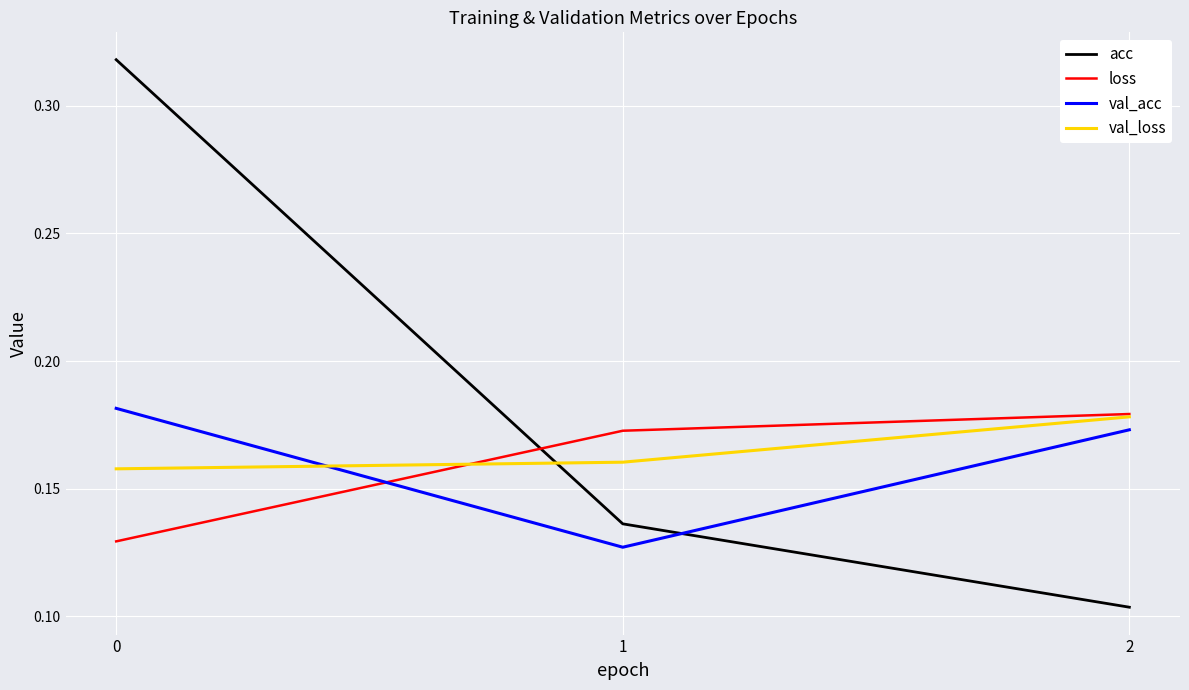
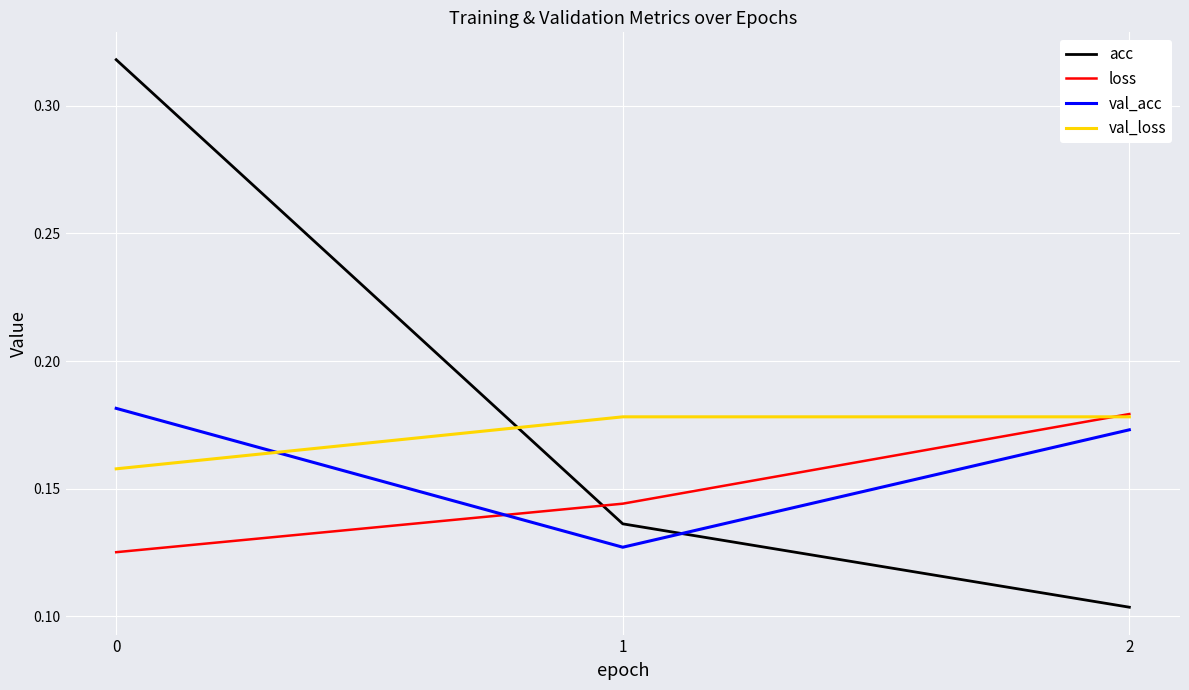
  {
    "acc": {
      "0": 0.318,
      "1": 0.136,
      "2": 0.104
    },
    "loss": {
-     "0": 0.129,
-     "1": 0.173,
+     "0": 0.125,
+     "1": 0.144,
      "2": 0.179
    },
    "val_acc": {
      "0": 0.182,
      "1": 0.127,
      "2": 0.173
    },
    "val_loss": {
      "0": 0.158,
-     "1": 0.160,
+     "1": 0.178,
      "2": 0.178
    }
  }
